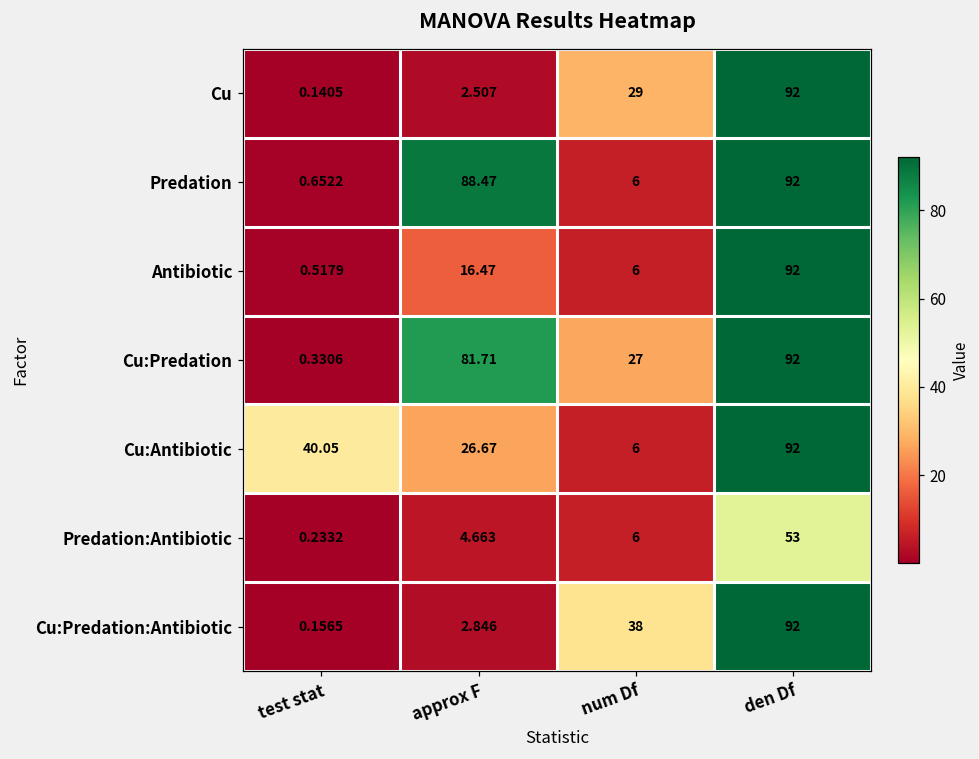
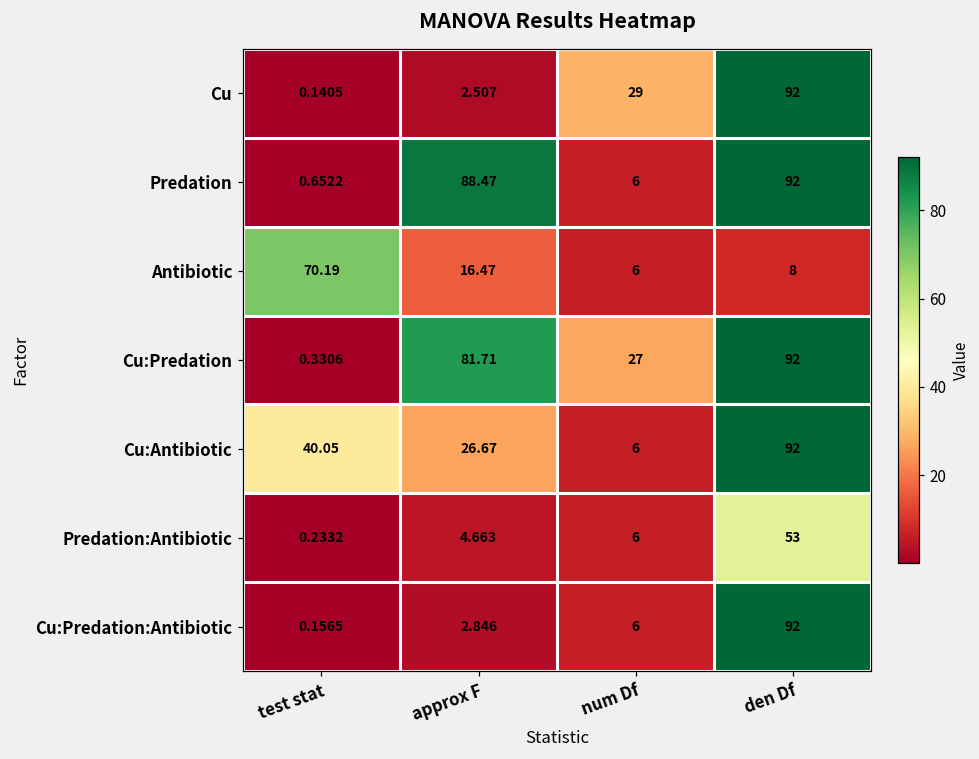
  {
    "Cu": {
      "test stat": 0.1405,
      "approx F": 2.507,
      "num Df": 29,
      "den Df": 92
    },
    "Predation": {
      "test stat": 0.6522,
      "approx F": 88.47,
      "num Df": 6,
      "den Df": 92
    },
    "Antibiotic": {
-     "test stat": 0.5179,
+     "test stat": 70.19,
      "approx F": 16.47,
      "num Df": 6,
-     "den Df": 92
+     "den Df": 8
    },
    "Cu:Predation": {
      "test stat": 0.3306,
      "approx F": 81.71,
      "num Df": 27,
      "den Df": 92
    },
    "Cu:Antibiotic": {
      "test stat": 40.05,
      "approx F": 26.67,
      "num Df": 6,
      "den Df": 92
    },
    "Predation:Antibiotic": {
      "test stat": 0.2332,
      "approx F": 4.663,
      "num Df": 6,
      "den Df": 53
    },
    "Cu:Predation:Antibiotic": {
      "test stat": 0.1565,
      "approx F": 2.846,
-     "num Df": 38,
+     "num Df": 6,
      "den Df": 92
    }
  }
